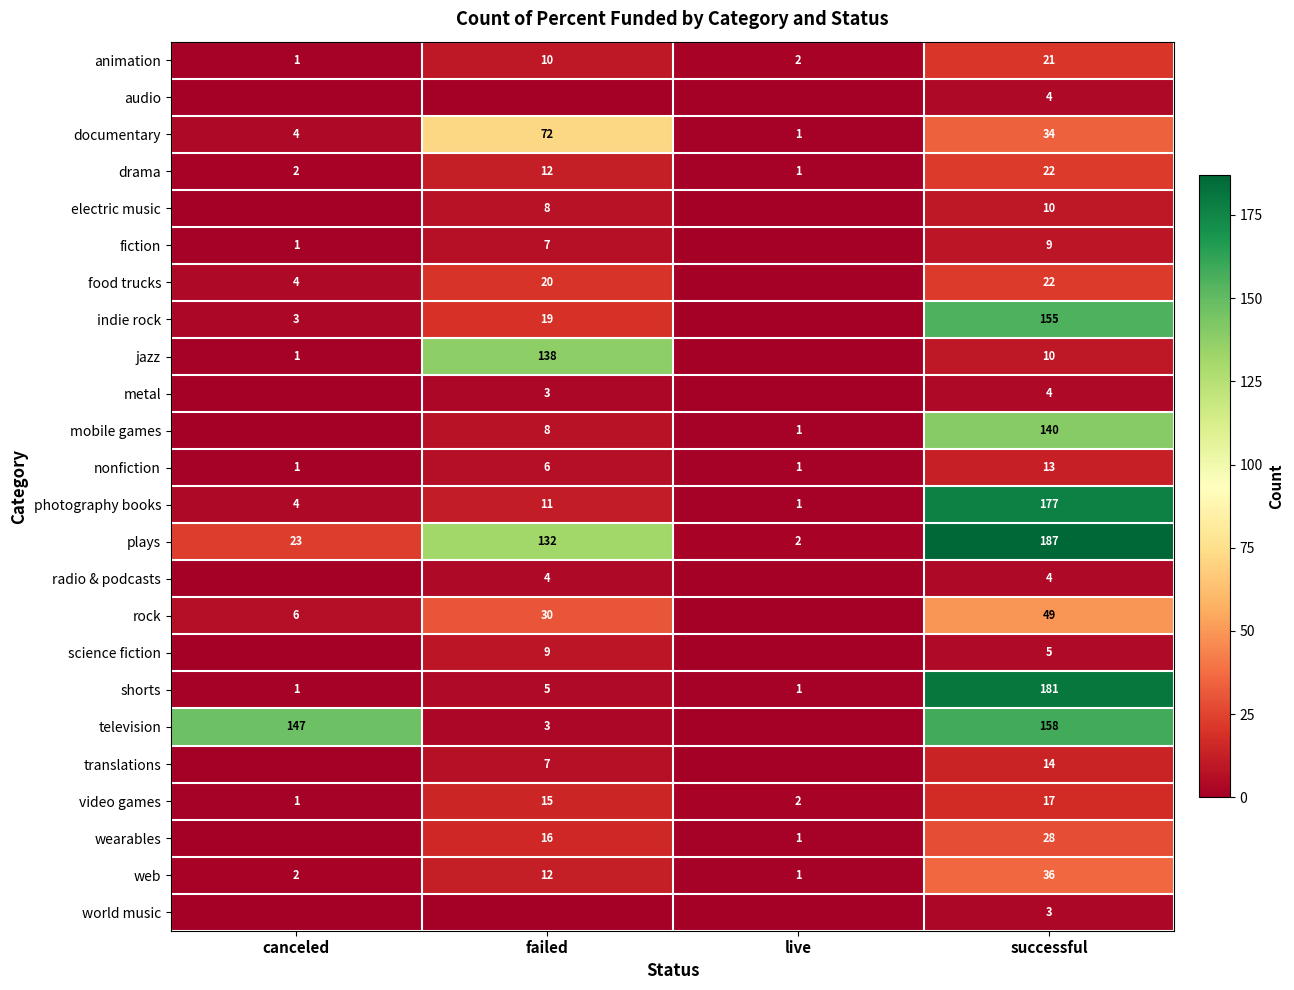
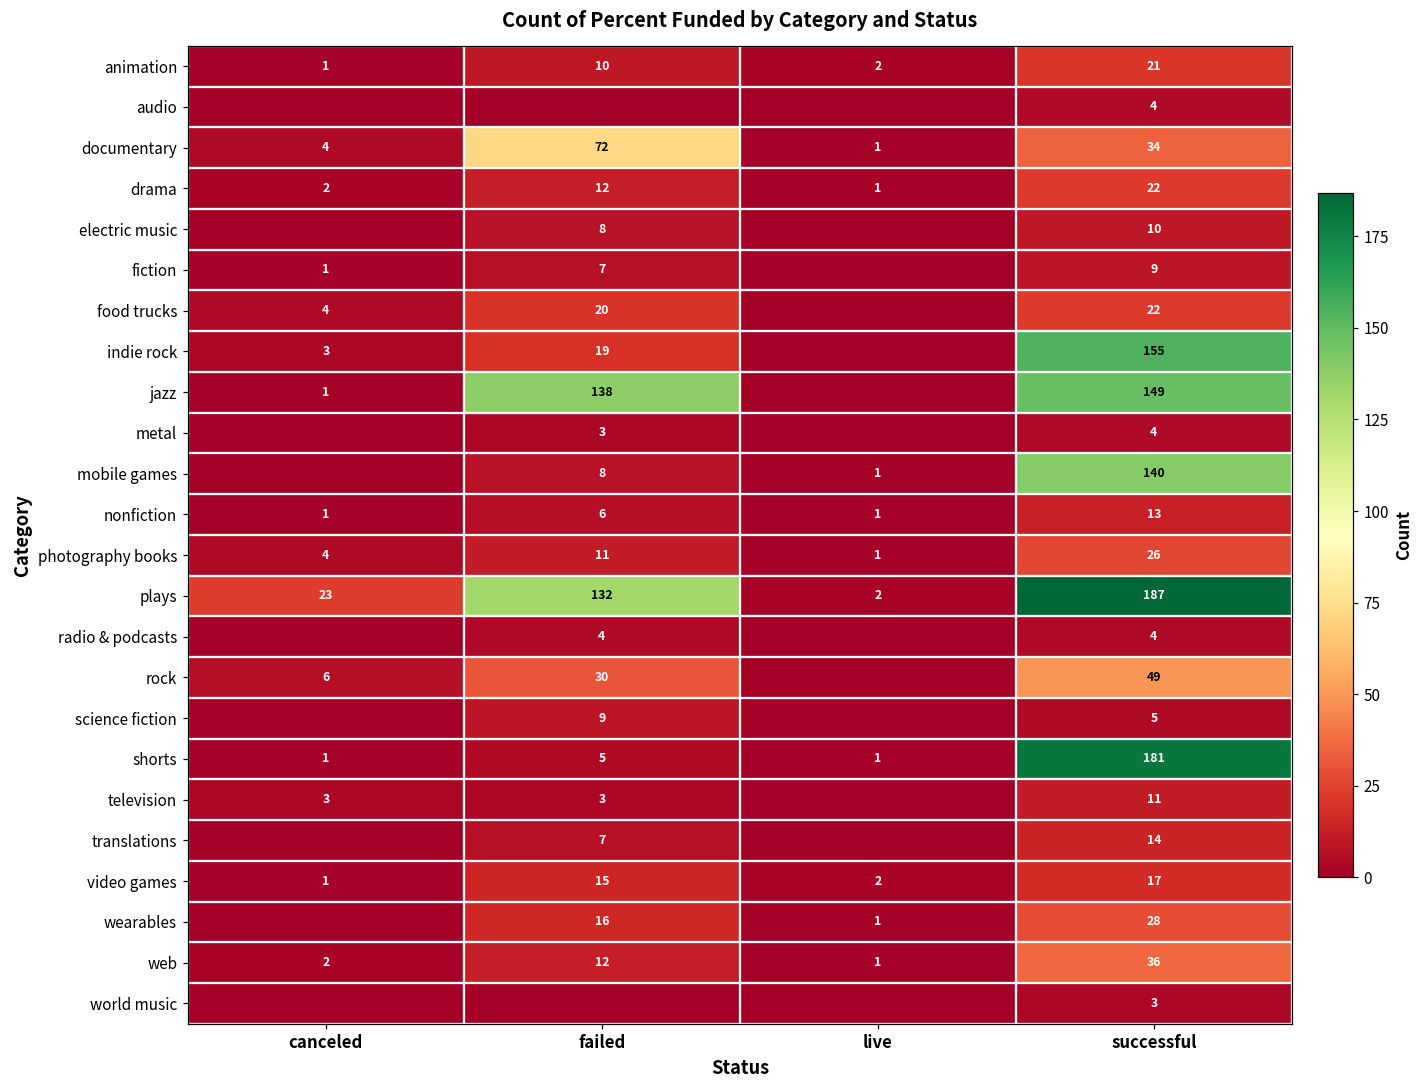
  {
    "animation": {
      "canceled": 1,
      "failed": 10,
      "live": 2,
      "successful": 21
    },
    "audio": {
      "successful": 4
    },
    "documentary": {
      "canceled": 4,
      "failed": 72,
      "live": 1,
      "successful": 34
    },
    "drama": {
      "canceled": 2,
      "failed": 12,
      "live": 1,
      "successful": 22
    },
    "electric music": {
      "failed": 8,
      "successful": 10
    },
    "fiction": {
      "canceled": 1,
      "failed": 7,
      "successful": 9
    },
    "food trucks": {
      "canceled": 4,
      "failed": 20,
      "successful": 22
    },
    "indie rock": {
      "canceled": 3,
      "failed": 19,
      "successful": 155
    },
    "jazz": {
      "canceled": 1,
      "failed": 138,
-     "successful": 10
+     "successful": 149
    },
    "metal": {
      "failed": 3,
      "successful": 4
    },
    "mobile games": {
      "failed": 8,
      "live": 1,
      "successful": 140
    },
    "nonfiction": {
      "canceled": 1,
      "failed": 6,
      "live": 1,
      "successful": 13
    },
    "photography books": {
      "canceled": 4,
      "failed": 11,
      "live": 1,
-     "successful": 177
+     "successful": 26
    },
    "plays": {
      "canceled": 23,
      "failed": 132,
      "live": 2,
      "successful": 187
    },
    "radio & podcasts": {
      "failed": 4,
      "successful": 4
    },
    "rock": {
      "canceled": 6,
      "failed": 30,
      "successful": 49
    },
    "science fiction": {
      "failed": 9,
      "successful": 5
    },
    "shorts": {
      "canceled": 1,
      "failed": 5,
      "live": 1,
      "successful": 181
    },
    "television": {
-     "canceled": 147,
+     "canceled": 3,
      "failed": 3,
-     "successful": 158
+     "successful": 11
    },
    "translations": {
      "failed": 7,
      "successful": 14
    },
    "video games": {
      "canceled": 1,
      "failed": 15,
      "live": 2,
      "successful": 17
    },
    "wearables": {
      "failed": 16,
      "live": 1,
      "successful": 28
    },
    "web": {
      "canceled": 2,
      "failed": 12,
      "live": 1,
      "successful": 36
    },
    "world music": {
      "successful": 3
    }
  }
